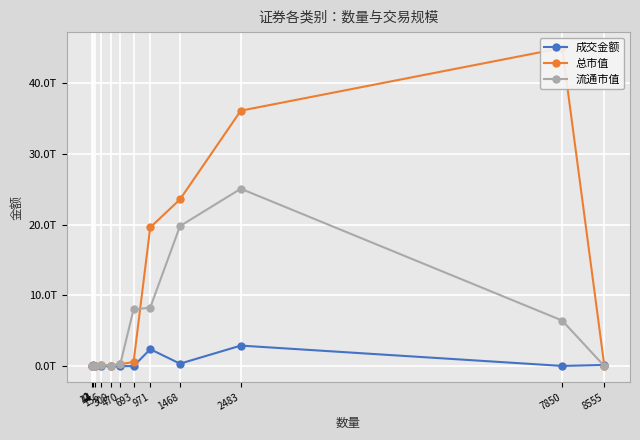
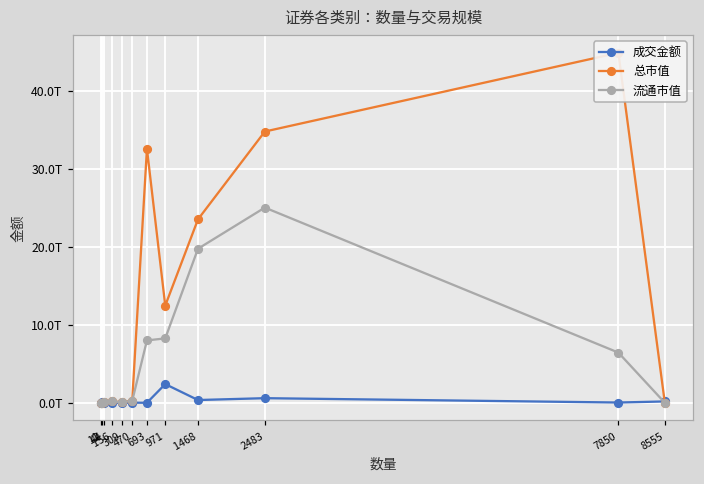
  {
    "成交金额": {
      "693": "0T",
      "971": "2T",
      "1468": "0T",
-     "2483": "3T",
+     "2483": "1T",
      "7850": "0T"
    },
    "总市值": {
-     "693": "1T",
-     "971": "20T",
+     "693": "33T",
+     "971": "12T",
      "1468": "24T",
-     "2483": "36T"
+     "2483": "35T"
    },
    "流通市值": {
      "693": "8T",
      "971": "8T",
      "1468": "20T",
      "2483": "25T",
      "7850": "6T"
    }
  }
